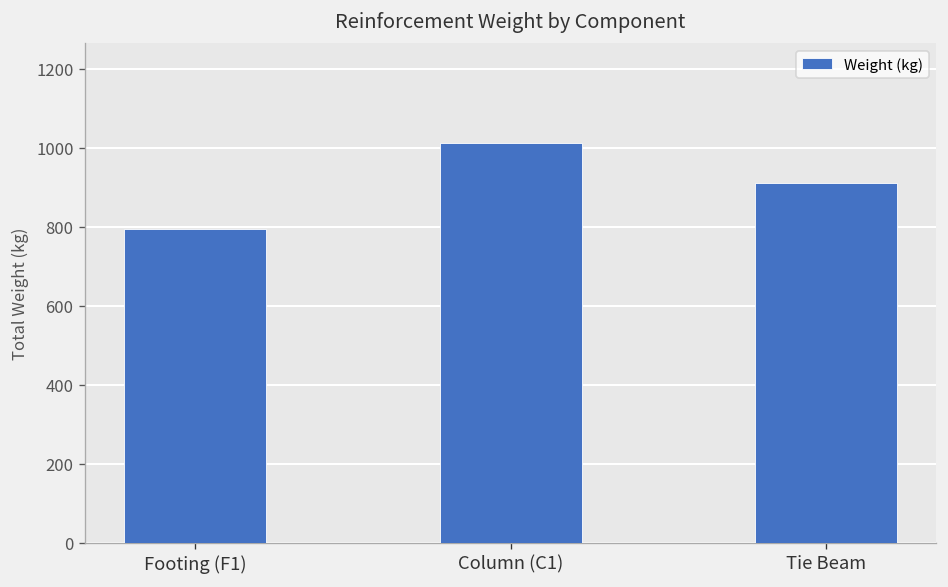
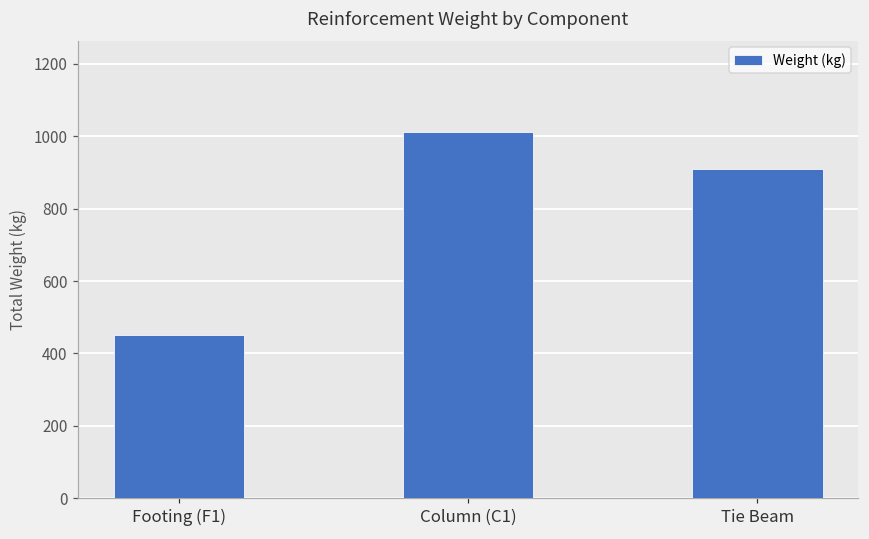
  {
-   "Footing (F1)": 790,
+   "Footing (F1)": 450,
    "Column (C1)": 1010,
    "Tie Beam": 910
  }
